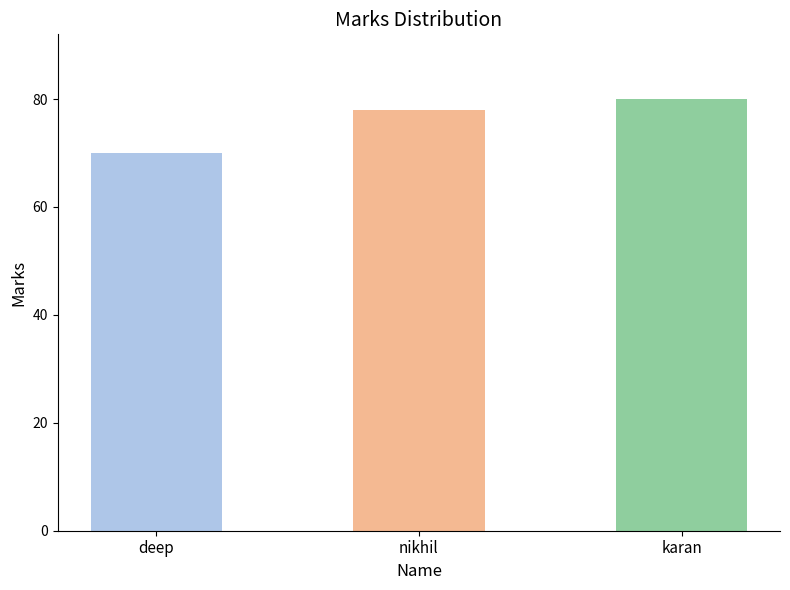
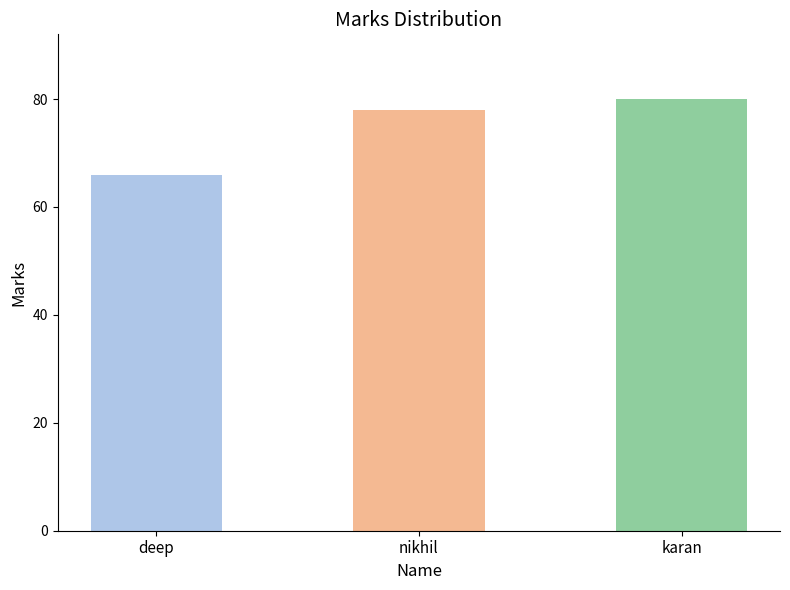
  {
-   "deep": 70,
+   "deep": 66,
    "nikhil": 78,
    "karan": 80
  }
